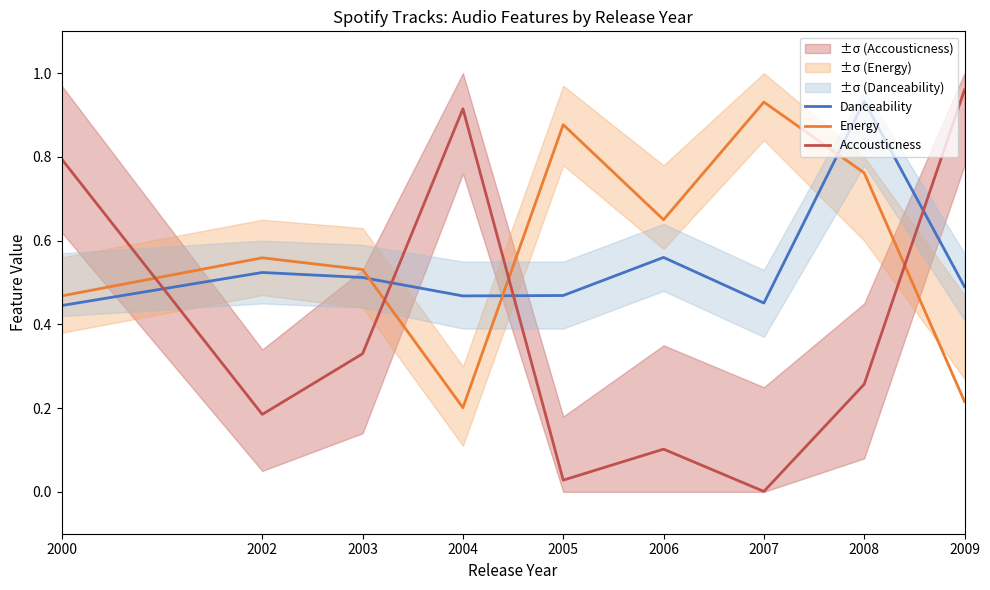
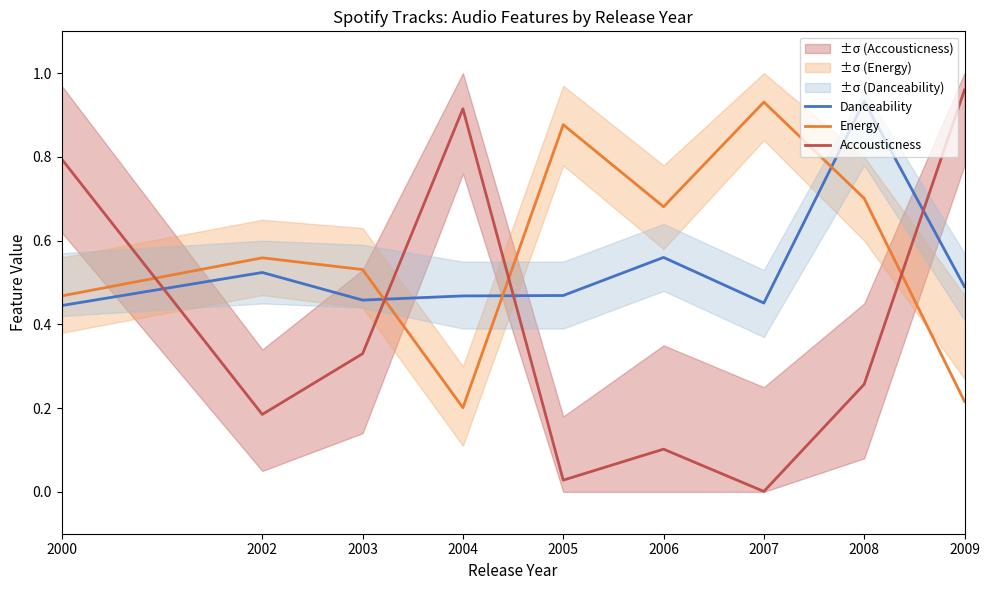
  {
    "Danceability": {
      "2000": 0.45,
      "2002": 0.52,
-     "2003": 0.51,
+     "2003": 0.46,
      "2004": 0.47,
      "2005": 0.47,
      "2006": 0.56,
      "2007": 0.45,
      "2009": 0.49
    },
    "Energy": {
      "2000": 0.47,
      "2002": 0.56,
      "2004": 0.20,
      "2005": 0.88,
-     "2006": 0.65,
+     "2006": 0.68,
      "2007": 0.93,
-     "2008": 0.76,
+     "2008": 0.70,
      "2009": 0.22
    }
  }
